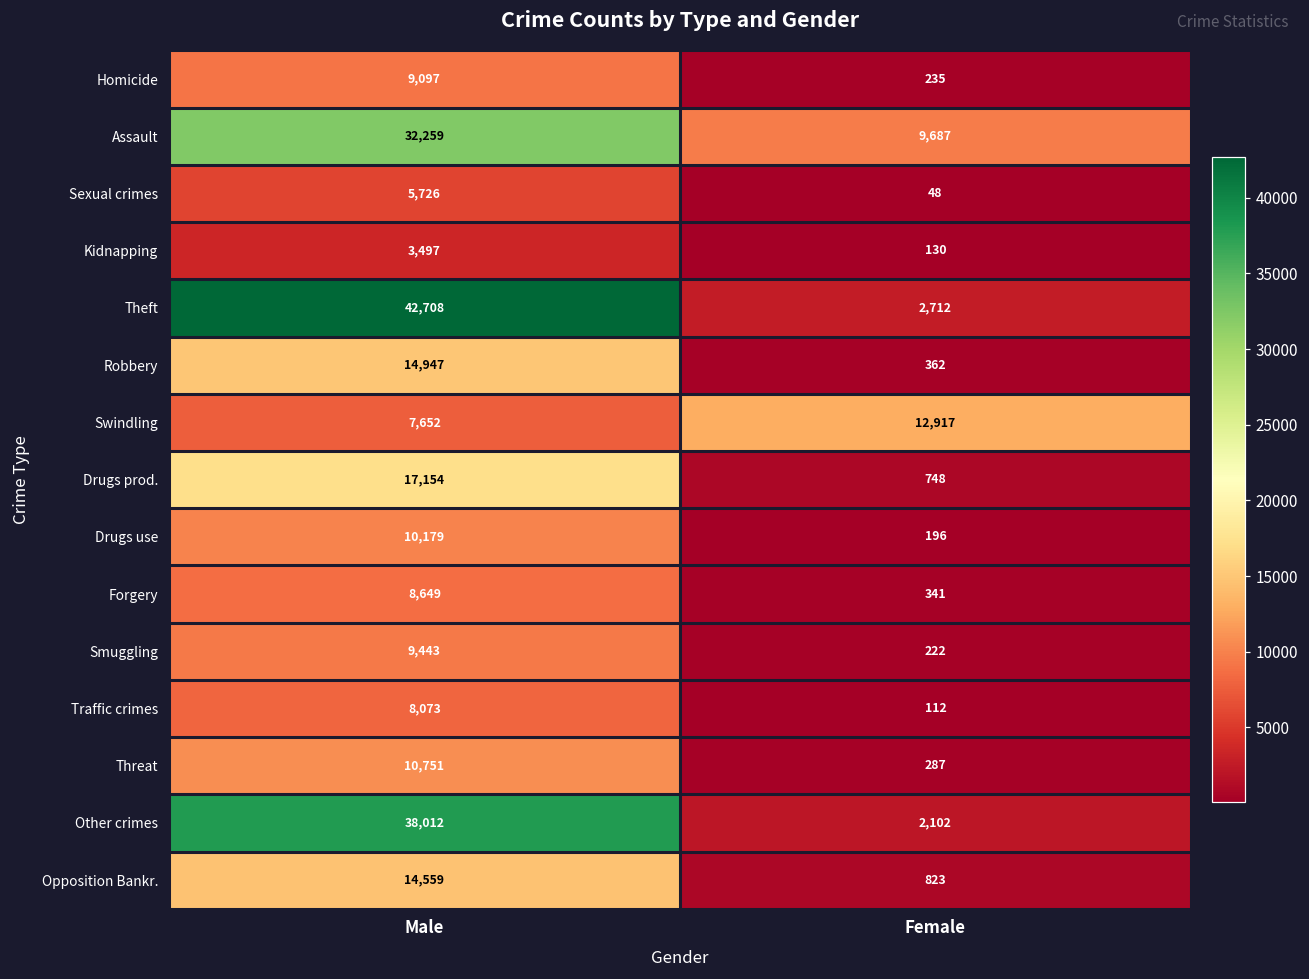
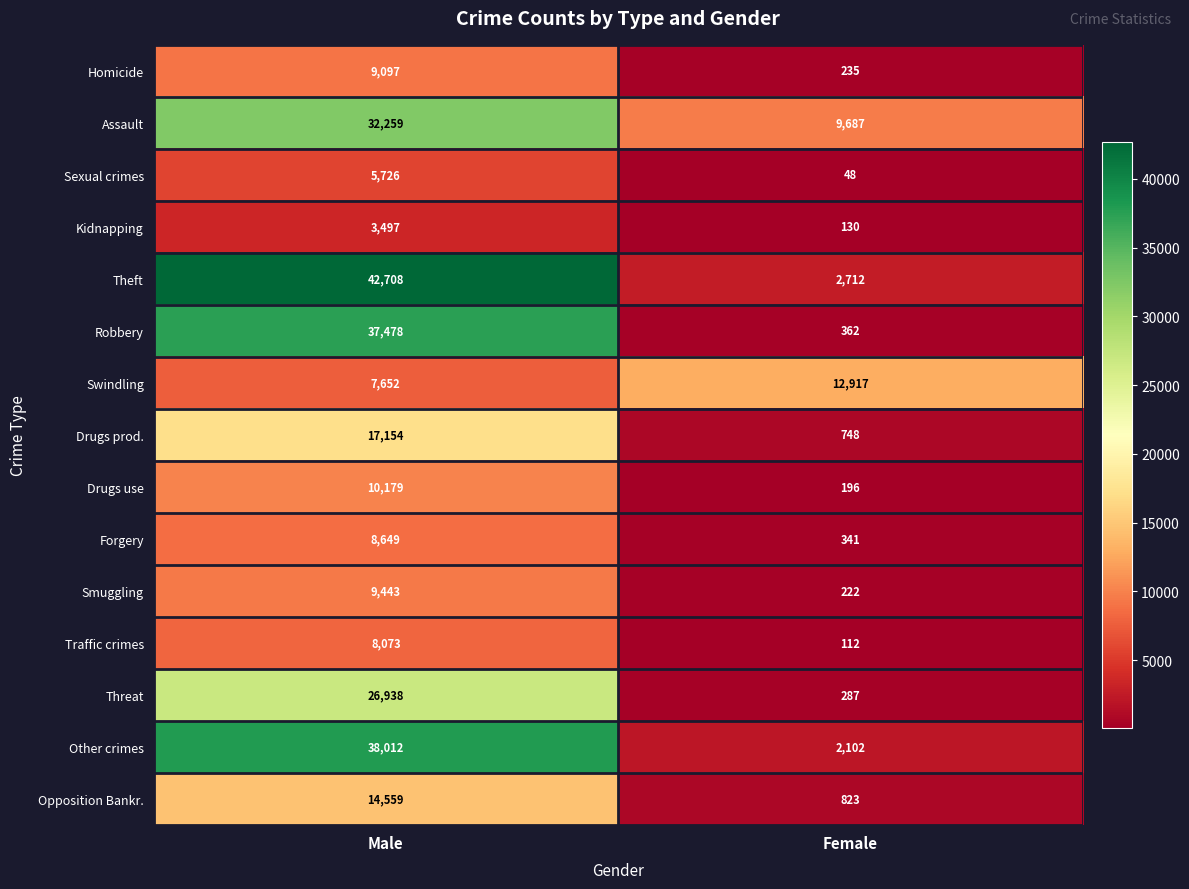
  {
    "Homicide": {
      "Male": "9,097",
      "Female": "235"
    },
    "Assault": {
      "Male": "32,259",
      "Female": "9,687"
    },
    "Sexual crimes": {
      "Male": "5,726",
      "Female": "48"
    },
    "Kidnapping": {
      "Male": "3,497",
      "Female": "130"
    },
    "Theft": {
      "Male": "42,708",
      "Female": "2,712"
    },
    "Robbery": {
-     "Male": "14,947",
+     "Male": "37,478",
      "Female": "362"
    },
    "Swindling": {
      "Male": "7,652",
      "Female": "12,917"
    },
    "Drugs prod.": {
      "Male": "17,154",
      "Female": "748"
    },
    "Drugs use": {
      "Male": "10,179",
      "Female": "196"
    },
    "Forgery": {
      "Male": "8,649",
      "Female": "341"
    },
    "Smuggling": {
      "Male": "9,443",
      "Female": "222"
    },
    "Traffic crimes": {
      "Male": "8,073",
      "Female": "112"
    },
    "Threat": {
-     "Male": "10,751",
+     "Male": "26,938",
      "Female": "287"
    },
    "Other crimes": {
      "Male": "38,012",
      "Female": "2,102"
    },
    "Opposition Bankr.": {
      "Male": "14,559",
      "Female": "823"
    }
  }
